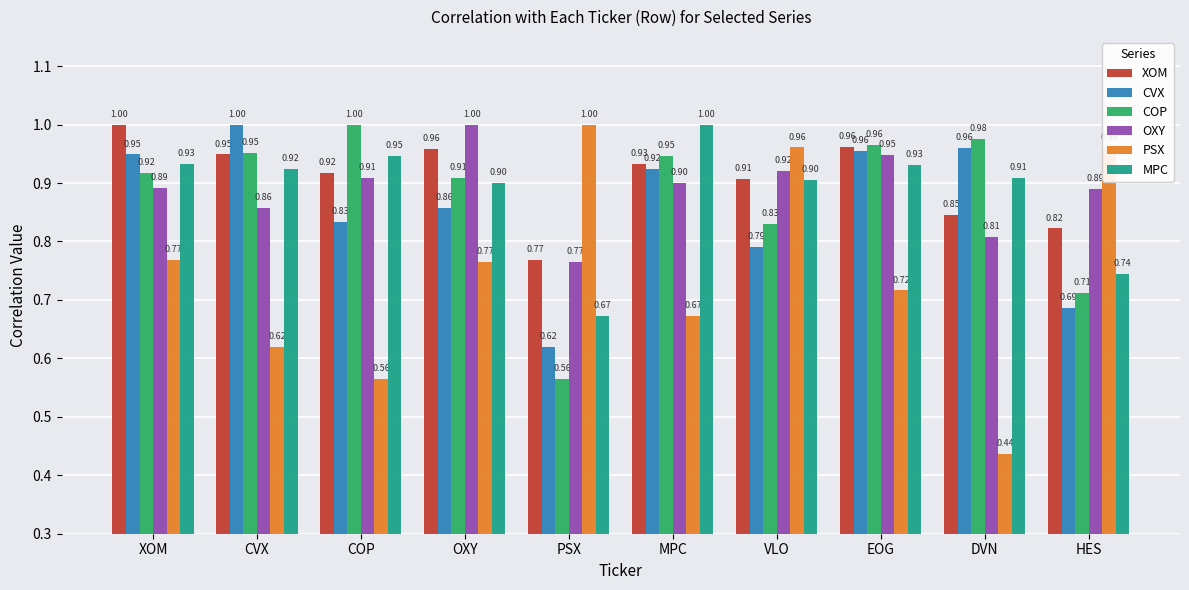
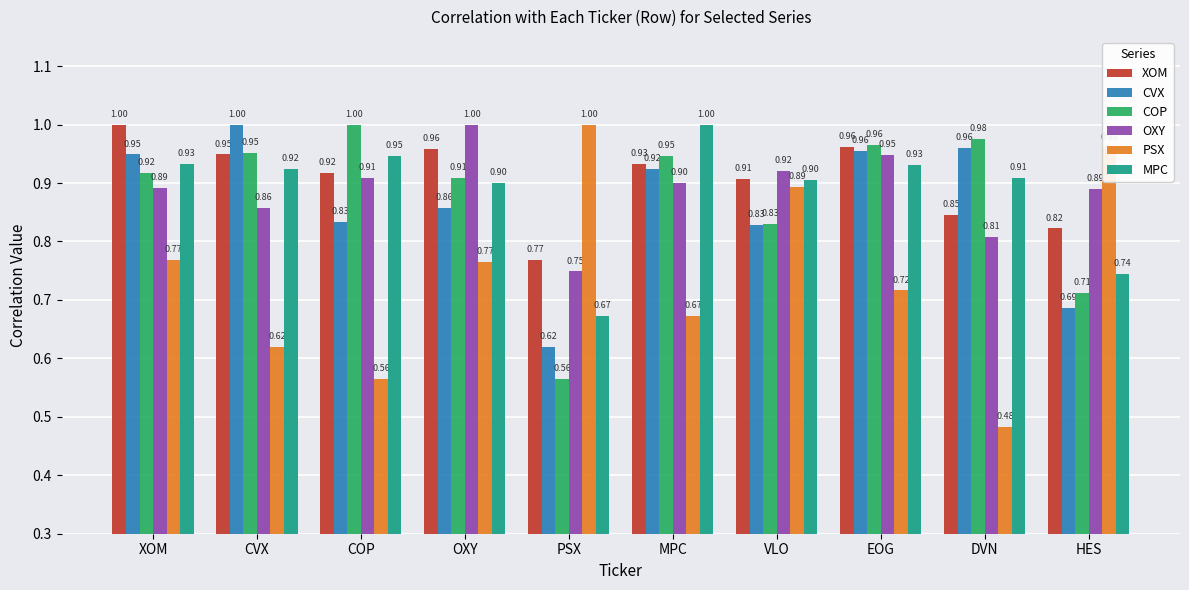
  {
    "XOM": {
      "XOM": 1.00,
      "CVX": 0.95,
      "COP": 0.92,
      "OXY": 0.96,
      "PSX": 0.77,
      "MPC": 0.93,
      "VLO": 0.91,
      "EOG": 0.96,
      "DVN": 0.85,
      "HES": 0.82
    },
    "CVX": {
      "XOM": 0.95,
      "CVX": 1.00,
      "COP": 0.83,
      "OXY": 0.86,
      "PSX": 0.62,
      "MPC": 0.92,
-     "VLO": 0.79,
+     "VLO": 0.83,
      "DVN": 0.96,
      "HES": 0.69
    },
    "OXY": {
      "XOM": 0.89,
      "CVX": 0.86,
      "COP": 0.91,
      "OXY": 1.00,
-     "PSX": 0.77,
+     "PSX": 0.75,
      "MPC": 0.90,
      "VLO": 0.92,
      "EOG": 0.95,
      "DVN": 0.81
    },
    "PSX": {
      "XOM": 0.77,
      "CVX": 0.62,
      "COP": 0.56,
      "OXY": 0.77,
      "PSX": 1.00,
      "MPC": 0.67,
-     "VLO": 0.96,
+     "VLO": 0.89,
      "EOG": 0.72,
-     "DVN": 0.44
+     "DVN": 0.48
    }
  }
